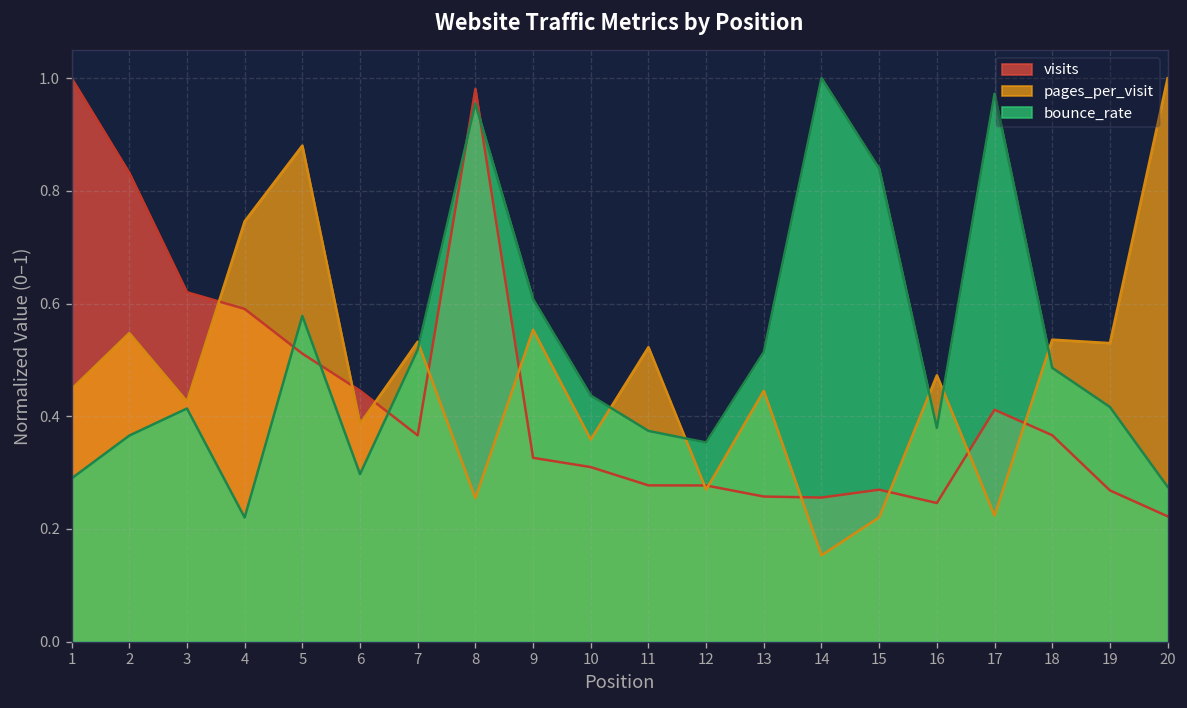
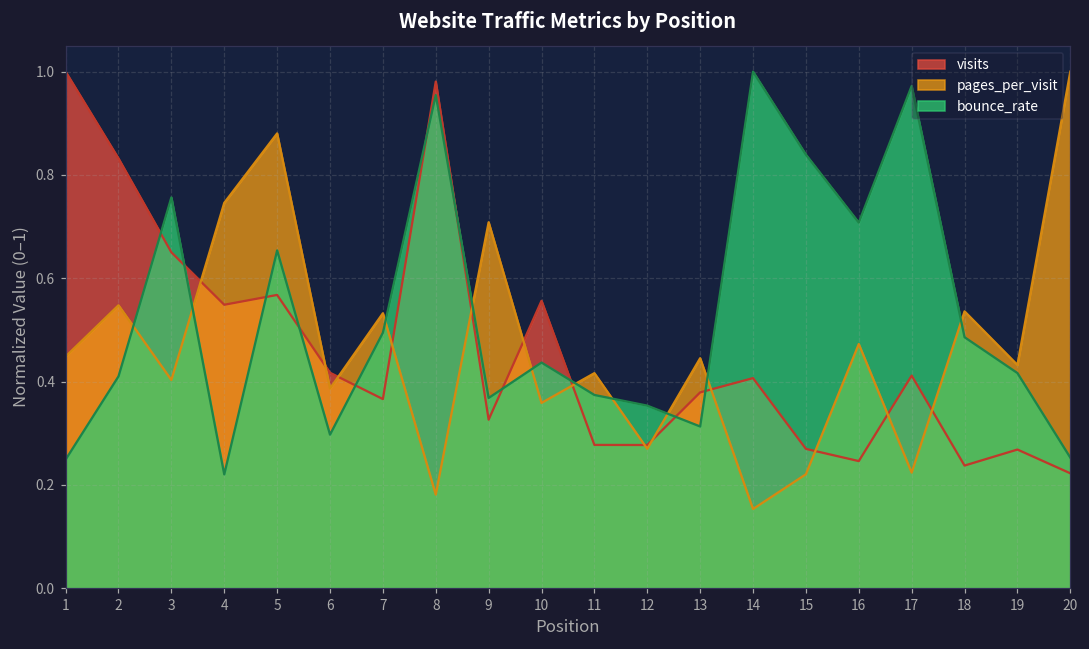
  {
    "visits": {
      "1": 1.00,
      "2": 0.83,
-     "3": 0.62,
-     "4": 0.59,
-     "5": 0.51,
-     "6": 0.45,
+     "3": 0.65,
+     "4": 0.55,
+     "5": 0.57,
+     "6": 0.42,
      "7": 0.37,
      "8": 0.98,
      "9": 0.33,
-     "10": 0.31,
+     "10": 0.56,
      "11": 0.28,
      "12": 0.28,
-     "13": 0.26,
-     "14": 0.26,
+     "13": 0.38,
+     "14": 0.41,
      "15": 0.27,
      "16": 0.25,
      "17": 0.41,
-     "18": 0.37,
+     "18": 0.24,
      "19": 0.27,
      "20": 0.22
    },
    "pages_per_visit": {
      "1": 0.45,
      "2": 0.55,
-     "3": 0.43,
+     "3": 0.40,
      "4": 0.75,
      "5": 0.88,
      "6": 0.39,
      "7": 0.53,
-     "8": 0.25,
-     "9": 0.55,
+     "8": 0.18,
+     "9": 0.71,
      "10": 0.36,
-     "11": 0.52,
+     "11": 0.42,
      "12": 0.27,
      "13": 0.45,
      "14": 0.15,
      "15": 0.22,
      "16": 0.47,
      "17": 0.22,
      "18": 0.54,
-     "19": 0.53,
+     "19": 0.43,
      "20": 1.00
    },
    "bounce_rate": {
-     "1": 0.29,
-     "2": 0.37,
-     "3": 0.41,
+     "1": 0.25,
+     "2": 0.41,
+     "3": 0.76,
      "4": 0.22,
-     "5": 0.58,
+     "5": 0.65,
      "6": 0.30,
-     "7": 0.52,
+     "7": 0.49,
      "8": 0.95,
-     "9": 0.61,
+     "9": 0.37,
      "10": 0.44,
      "11": 0.37,
      "12": 0.35,
-     "13": 0.51,
+     "13": 0.31,
      "14": 1.00,
      "15": 0.84,
-     "16": 0.38,
+     "16": 0.71,
      "17": 0.97,
      "18": 0.49,
      "19": 0.42,
-     "20": 0.27
+     "20": 0.25
    }
  }
